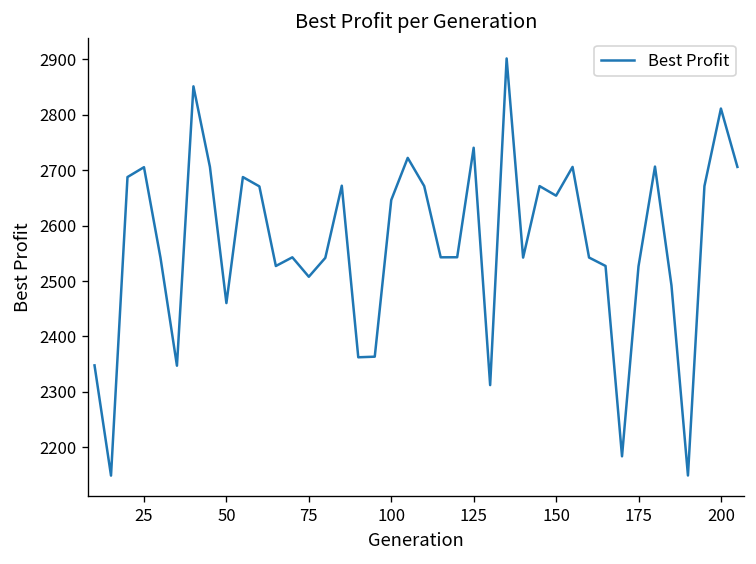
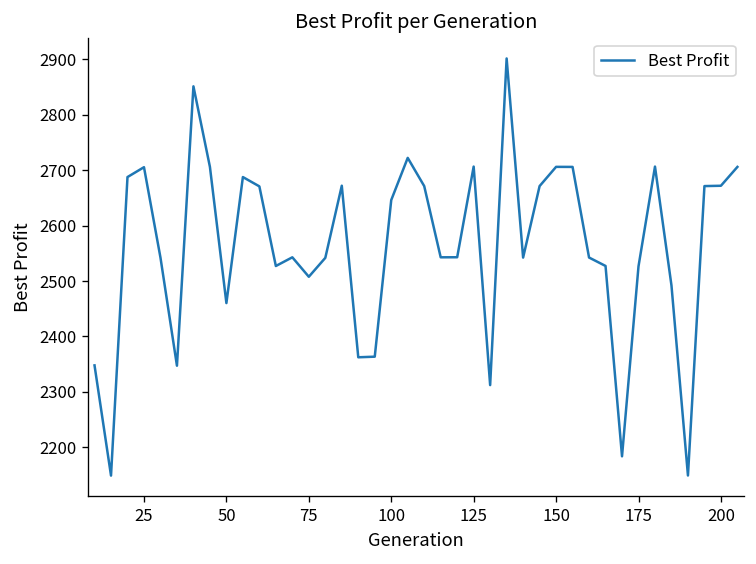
  {
    "25": 2710,
    "50": 2460,
    "75": 2510,
    "100": 2650,
-   "125": 2740,
-   "150": 2650,
+   "125": 2710,
+   "150": 2710,
    "175": 2530,
-   "200": 2810
+   "200": 2670
  }
